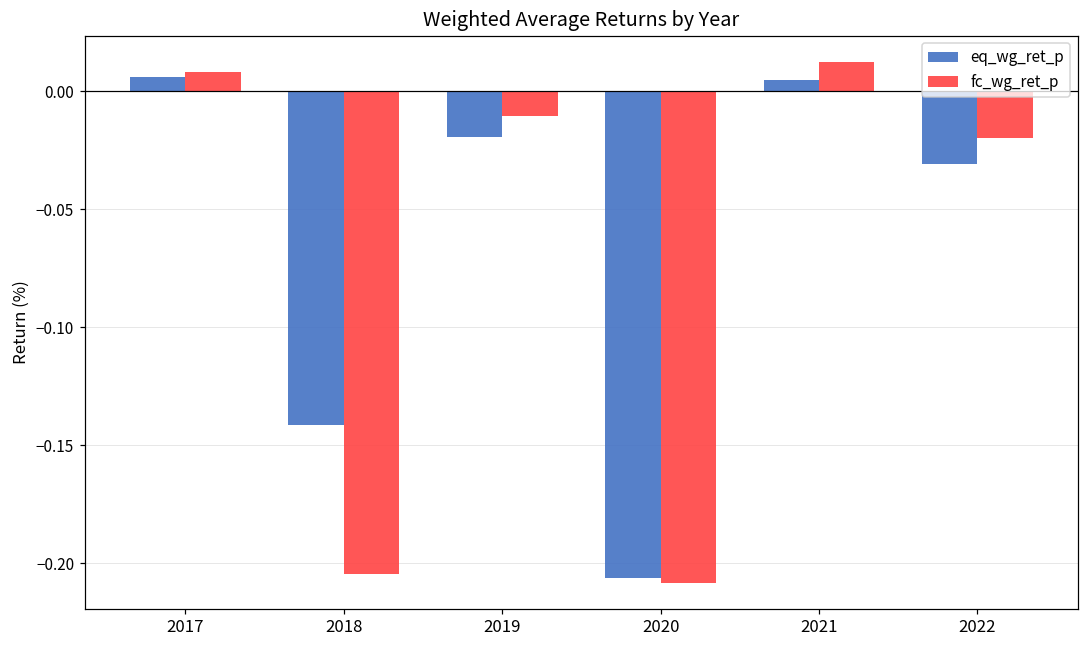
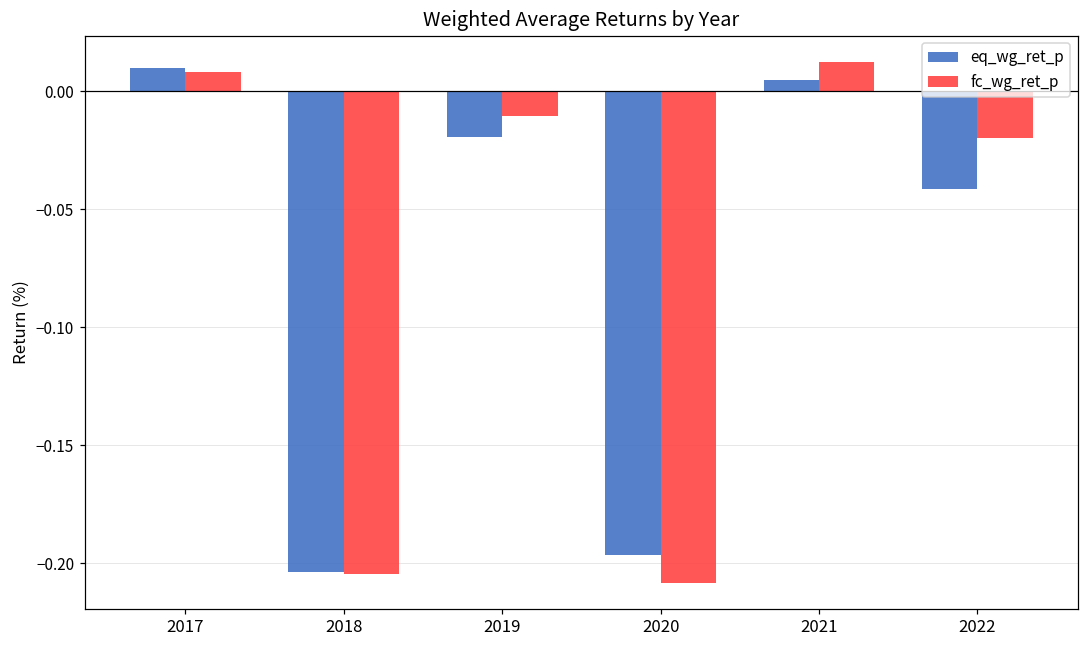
  {
    "eq_wg_ret_p": {
-     "2017": 0.006,
-     "2018": -0.141,
+     "2017": 0.010,
+     "2018": -0.204,
      "2019": -0.019,
-     "2020": -0.206,
+     "2020": -0.196,
      "2021": 0.005,
-     "2022": -0.031
+     "2022": -0.041
    },
    "fc_wg_ret_p": {
      "2017": 0.008,
      "2018": -0.204,
      "2019": -0.010,
      "2020": -0.208,
      "2021": 0.012,
      "2022": -0.020
    }
  }
